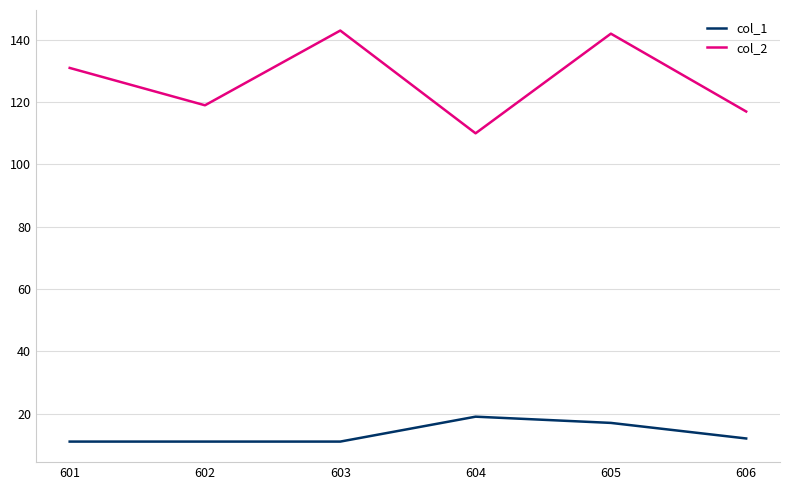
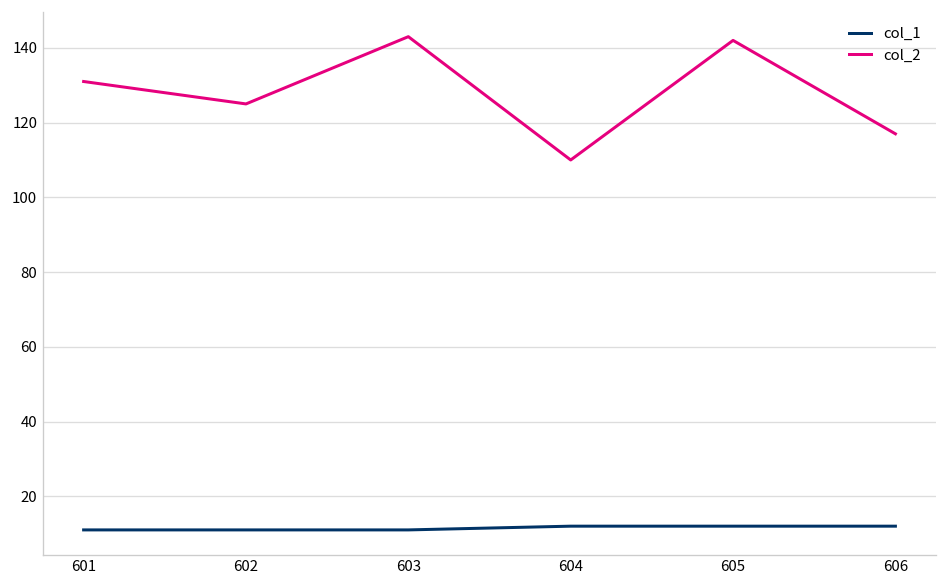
  {
    "col_1": {
      "601": 11,
      "602": 11,
      "603": 11,
-     "604": 19,
-     "605": 17,
+     "604": 12,
+     "605": 12,
      "606": 12
    },
    "col_2": {
      "601": 131,
-     "602": 119,
+     "602": 125,
      "603": 143,
      "604": 110,
      "605": 142,
      "606": 117
    }
  }
